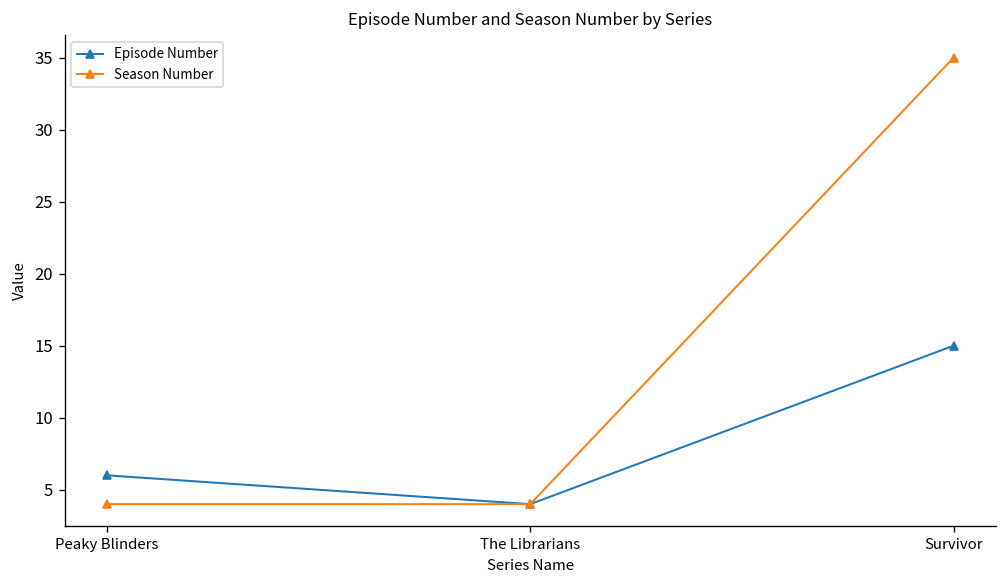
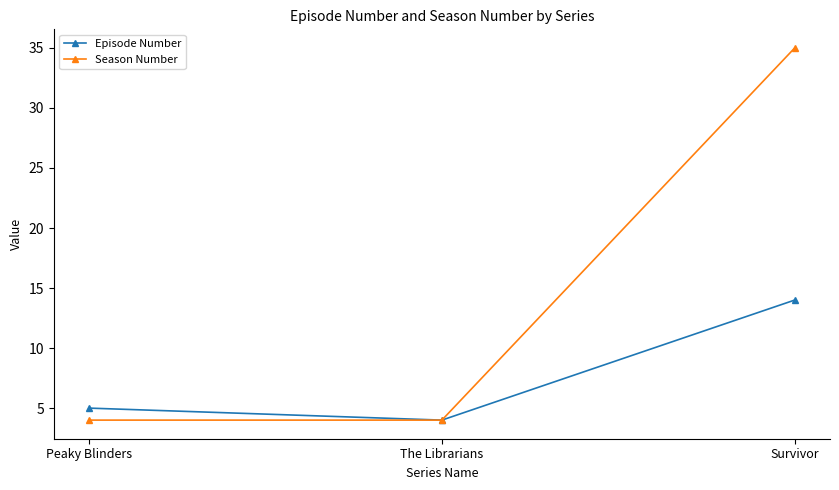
  {
    "Episode Number": {
-     "Peaky Blinders": 6,
-     "Survivor": 15
+     "Peaky Blinders": 5,
+     "Survivor": 14
    },
    "Season Number": {
      "Peaky Blinders": 4,
      "Survivor": 35
    }
  }
